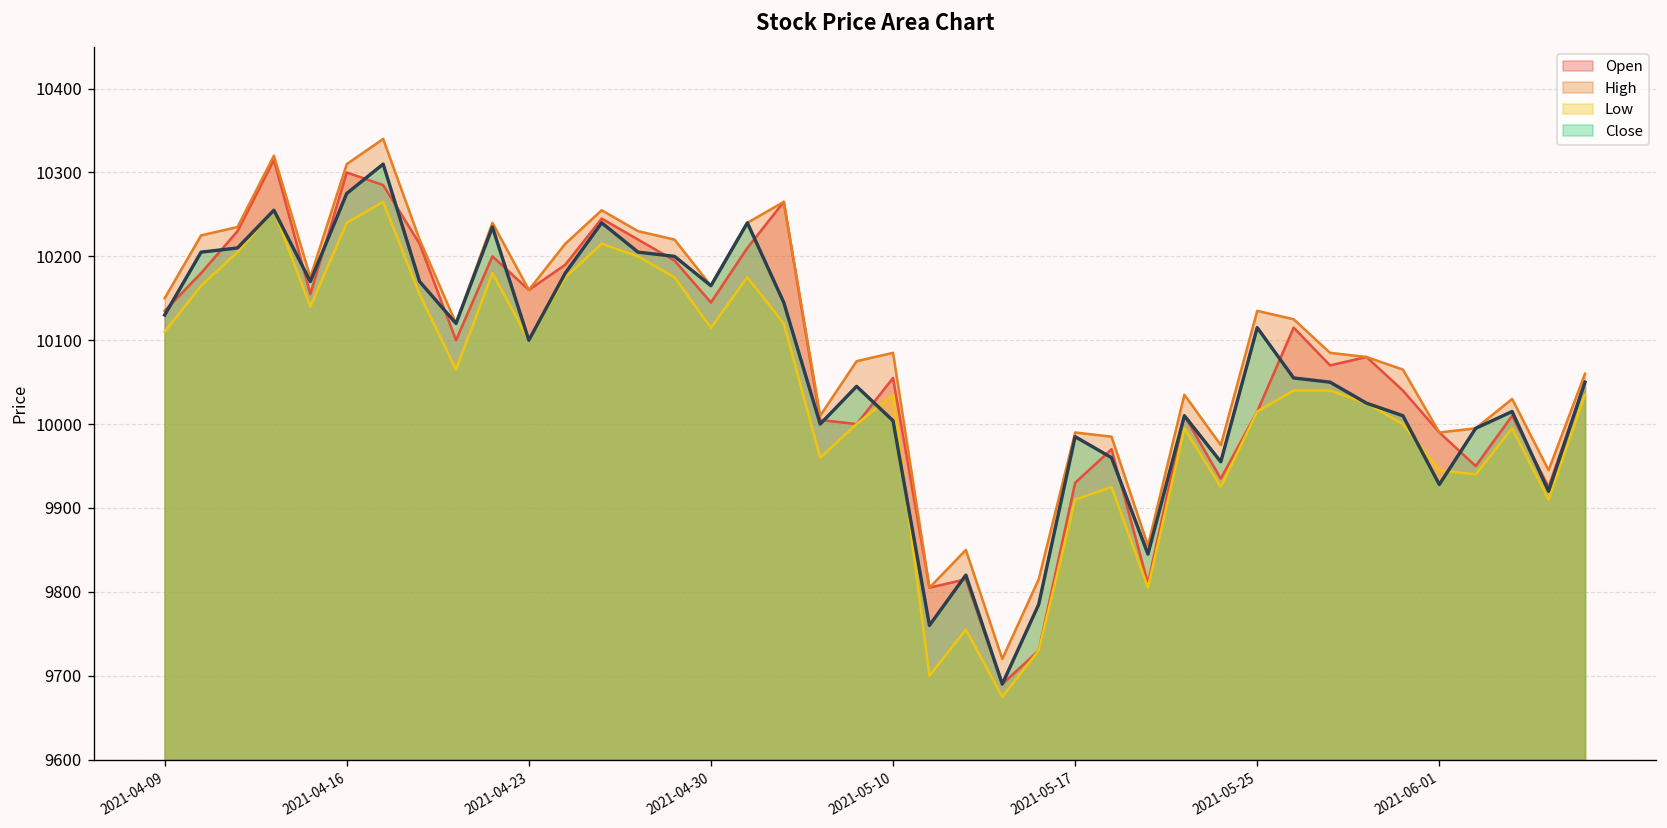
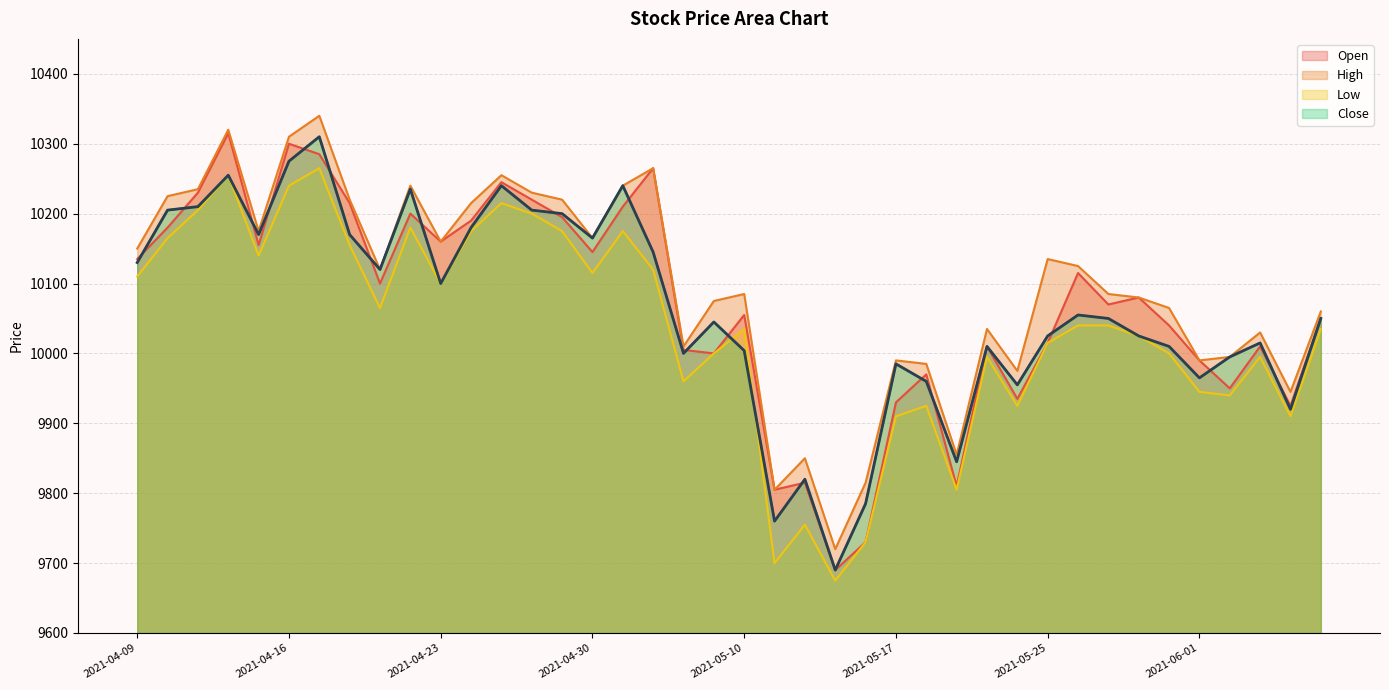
  {
    "Close": {
      "2021-04-09": 10130,
      "2021-04-16": 10280,
      "2021-05-10": 10000,
      "2021-05-17": 9990,
-     "2021-05-25": 10120,
-     "2021-06-01": 9930
+     "2021-05-25": 10030,
+     "2021-06-01": 9970
    }
  }
